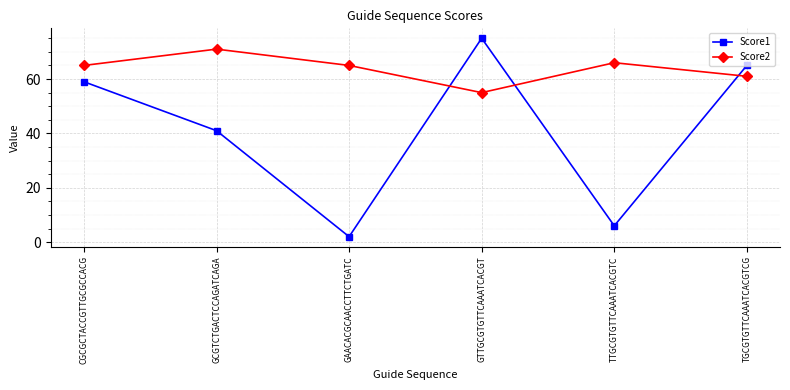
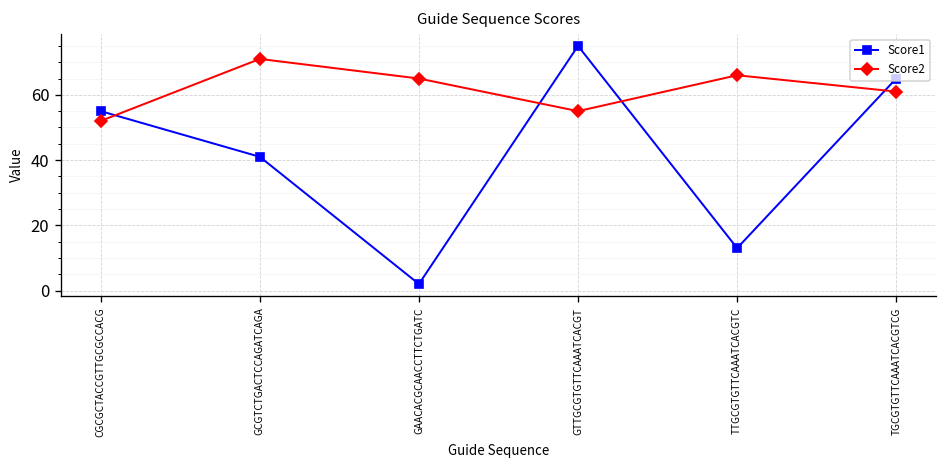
  {
    "Score1": {
-     "CGCGCTACCGTTGCGCCACG": 59,
+     "CGCGCTACCGTTGCGCCACG": 55,
      "GCGTCTGACTCCAGATCAGA": 41,
      "GAACACGCAACCTTCTGATC": 2,
      "GTTGCGTGTTCAAATCACGT": 75,
-     "TTGCGTGTTCAAATCACGTC": 6
+     "TTGCGTGTTCAAATCACGTC": 13
    },
    "Score2": {
-     "CGCGCTACCGTTGCGCCACG": 65,
+     "CGCGCTACCGTTGCGCCACG": 52,
      "GCGTCTGACTCCAGATCAGA": 71,
      "GAACACGCAACCTTCTGATC": 65,
      "GTTGCGTGTTCAAATCACGT": 55,
      "TTGCGTGTTCAAATCACGTC": 66,
      "TGCGTGTTCAAATCACGTCG": 61
    }
  }
